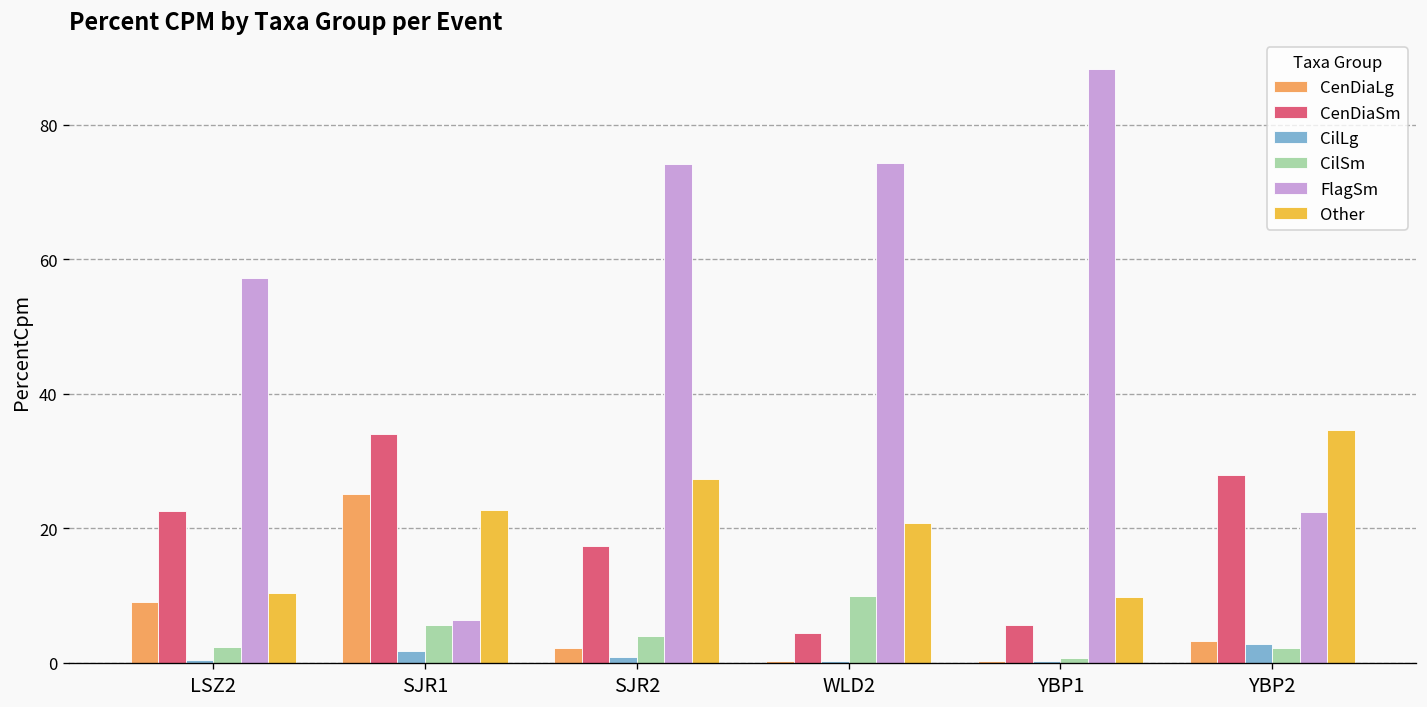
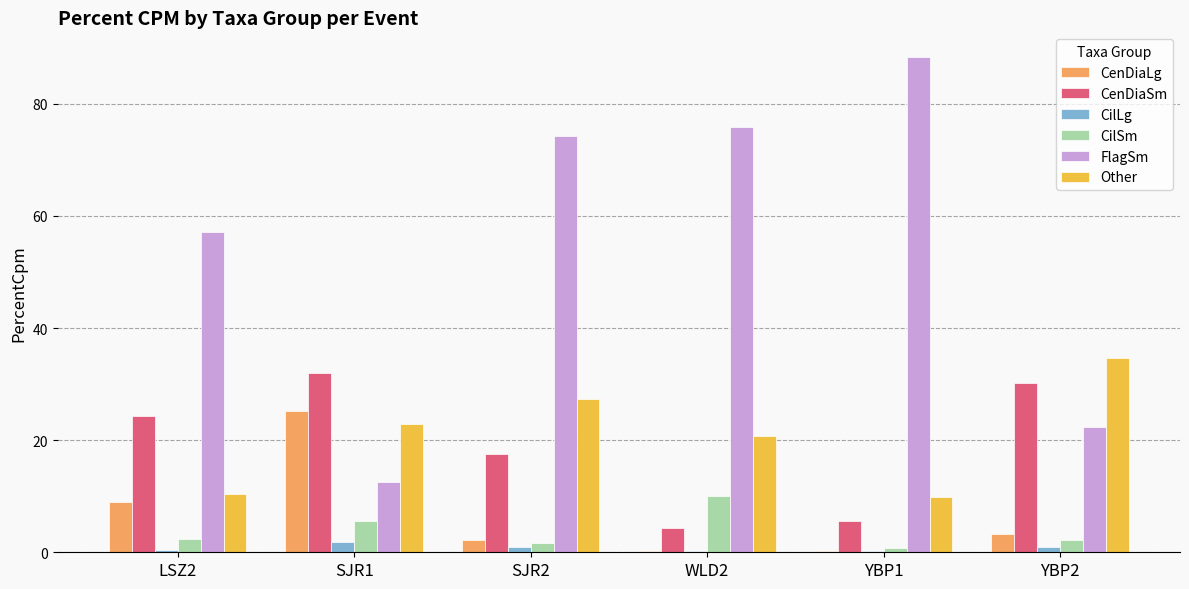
  {
    "CenDiaSm": {
-     "LSZ2": 23,
-     "SJR1": 34,
+     "LSZ2": 24,
+     "SJR1": 32,
      "SJR2": 17,
      "WLD2": 4,
      "YBP1": 6,
-     "YBP2": 28
+     "YBP2": 30
    },
    "CilLg": {
      "LSZ2": 0,
      "SJR1": 2,
      "SJR2": 1,
-     "YBP2": 3
+     "YBP2": 1
    },
    "CilSm": {
      "LSZ2": 2,
      "SJR1": 6,
-     "SJR2": 4,
+     "SJR2": 2,
      "WLD2": 10,
      "YBP1": 1,
      "YBP2": 2
    },
    "FlagSm": {
      "LSZ2": 57,
-     "SJR1": 6,
+     "SJR1": 13,
      "SJR2": 74,
-     "WLD2": 74,
+     "WLD2": 76,
      "YBP1": 88,
      "YBP2": 22
    }
  }
